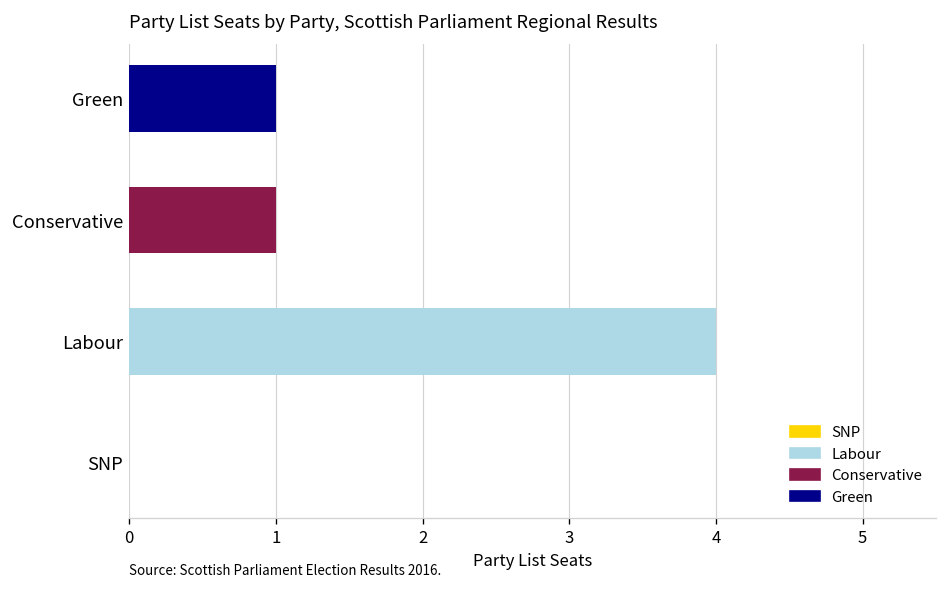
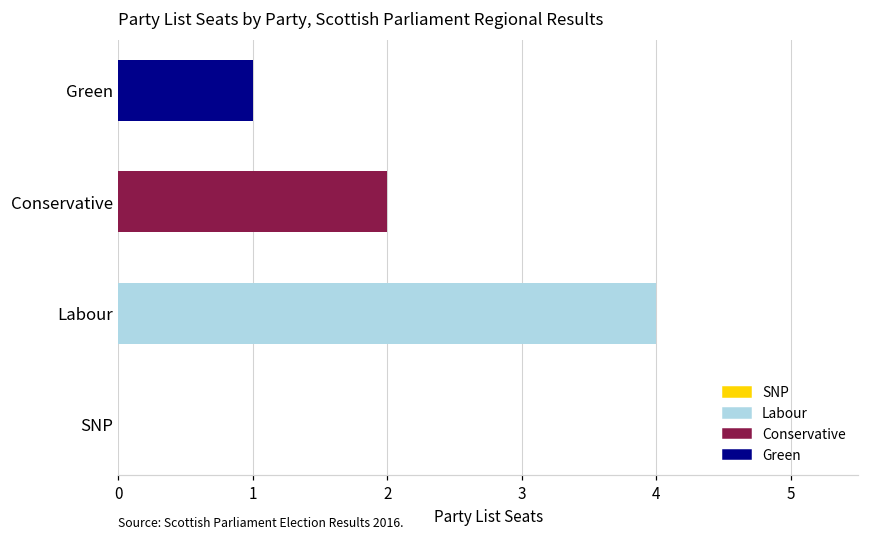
  {
    "Labour": {
      "Labour": 4
    },
    "Conservative": {
-     "Conservative": 1
+     "Conservative": 2
    },
    "Green": {
      "Green": 1
    }
  }
